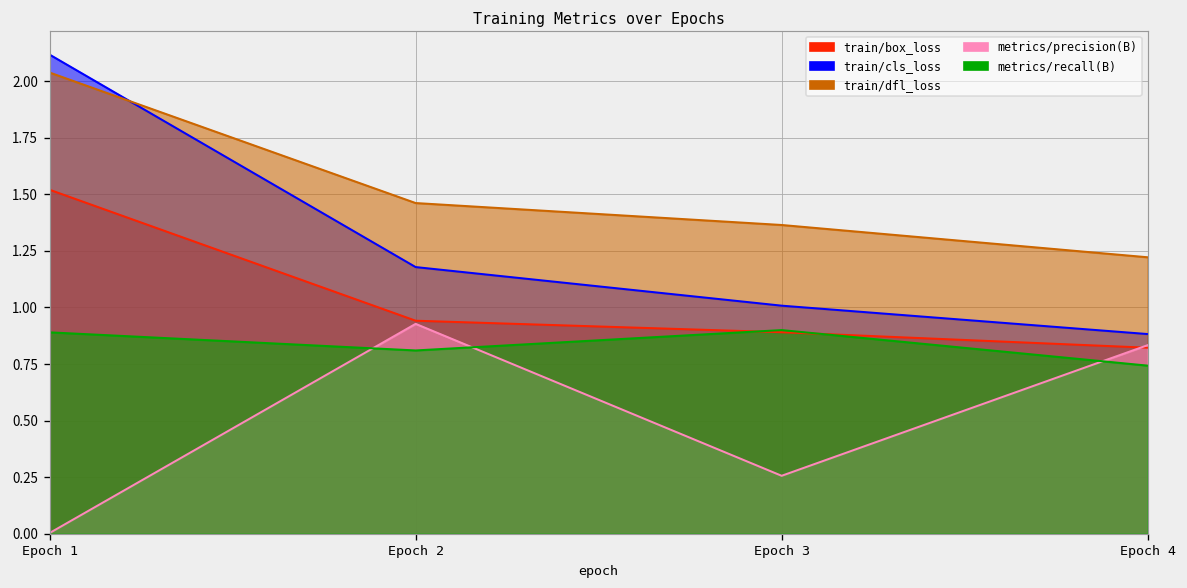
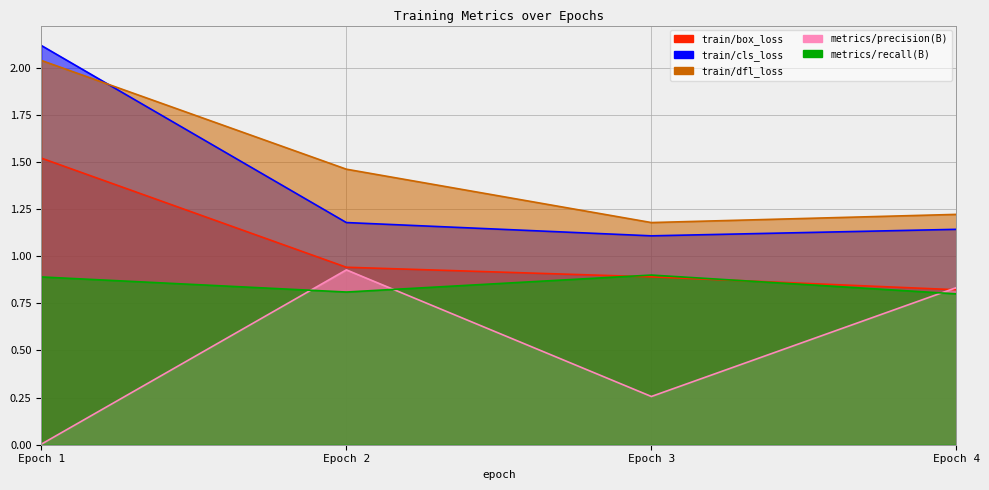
  {
    "train/box_loss": {
      "Epoch 1": 1.52,
      "Epoch 2": 0.94
    },
    "train/cls_loss": {
      "Epoch 1": 2.12,
      "Epoch 2": 1.18,
-     "Epoch 3": 1.01,
-     "Epoch 4": 0.88
+     "Epoch 3": 1.11,
+     "Epoch 4": 1.14
    },
    "train/dfl_loss": {
      "Epoch 1": 2.04,
      "Epoch 2": 1.46,
-     "Epoch 3": 1.36,
+     "Epoch 3": 1.18,
      "Epoch 4": 1.22
    },
    "metrics/precision(B)": {
      "Epoch 1": 0.00,
      "Epoch 2": 0.93,
      "Epoch 3": 0.26
    },
    "metrics/recall(B)": {
      "Epoch 1": 0.89,
      "Epoch 2": 0.81,
-     "Epoch 4": 0.74
+     "Epoch 4": 0.80
    }
  }
